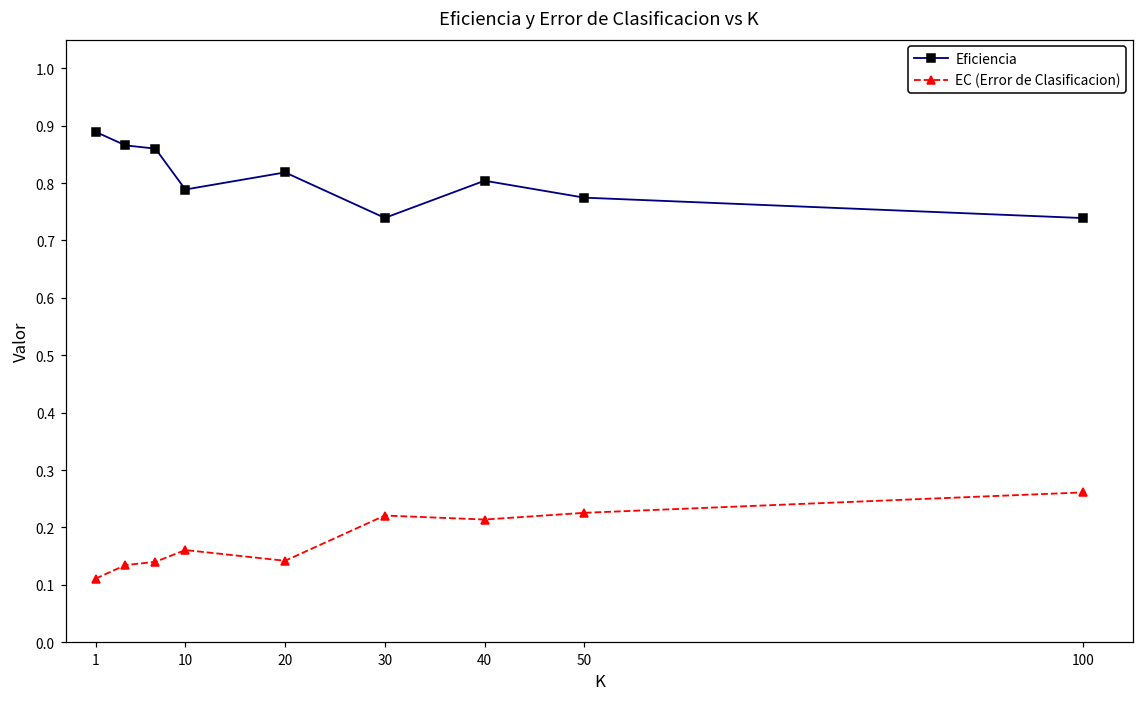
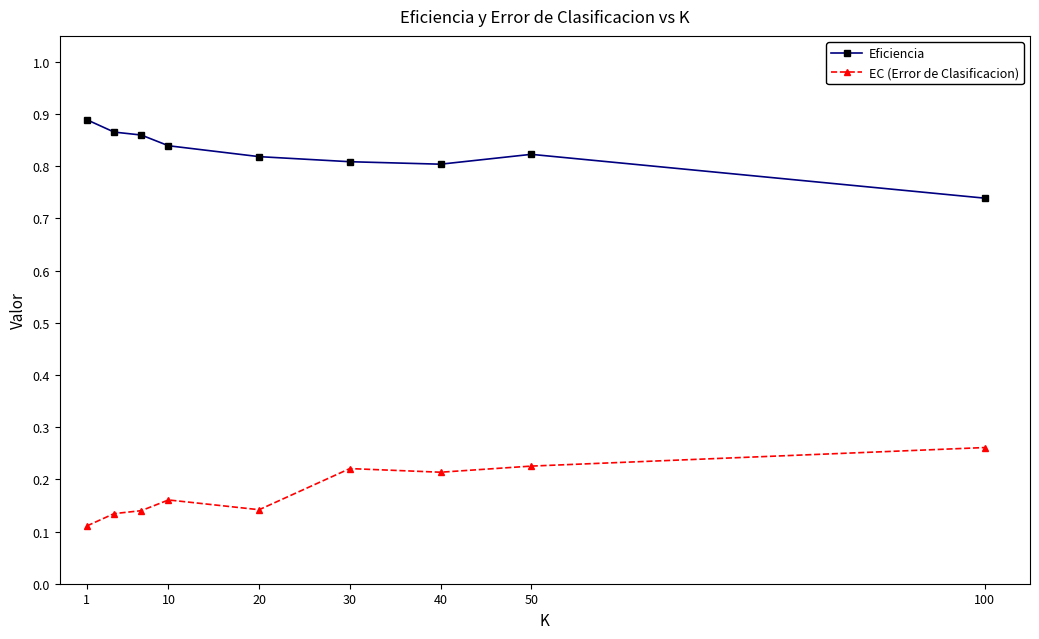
  {
    "Eficiencia": {
      "1": 0.89,
-     "10": 0.79,
+     "10": 0.84,
      "20": 0.82,
-     "30": 0.74,
+     "30": 0.81,
      "40": 0.80,
-     "50": 0.77,
+     "50": 0.82,
      "100": 0.74
    },
    "EC (Error de Clasificacion)": {
      "1": 0.11,
      "10": 0.16,
      "20": 0.14,
      "30": 0.22,
      "40": 0.21,
      "50": 0.23,
      "100": 0.26
    }
  }
